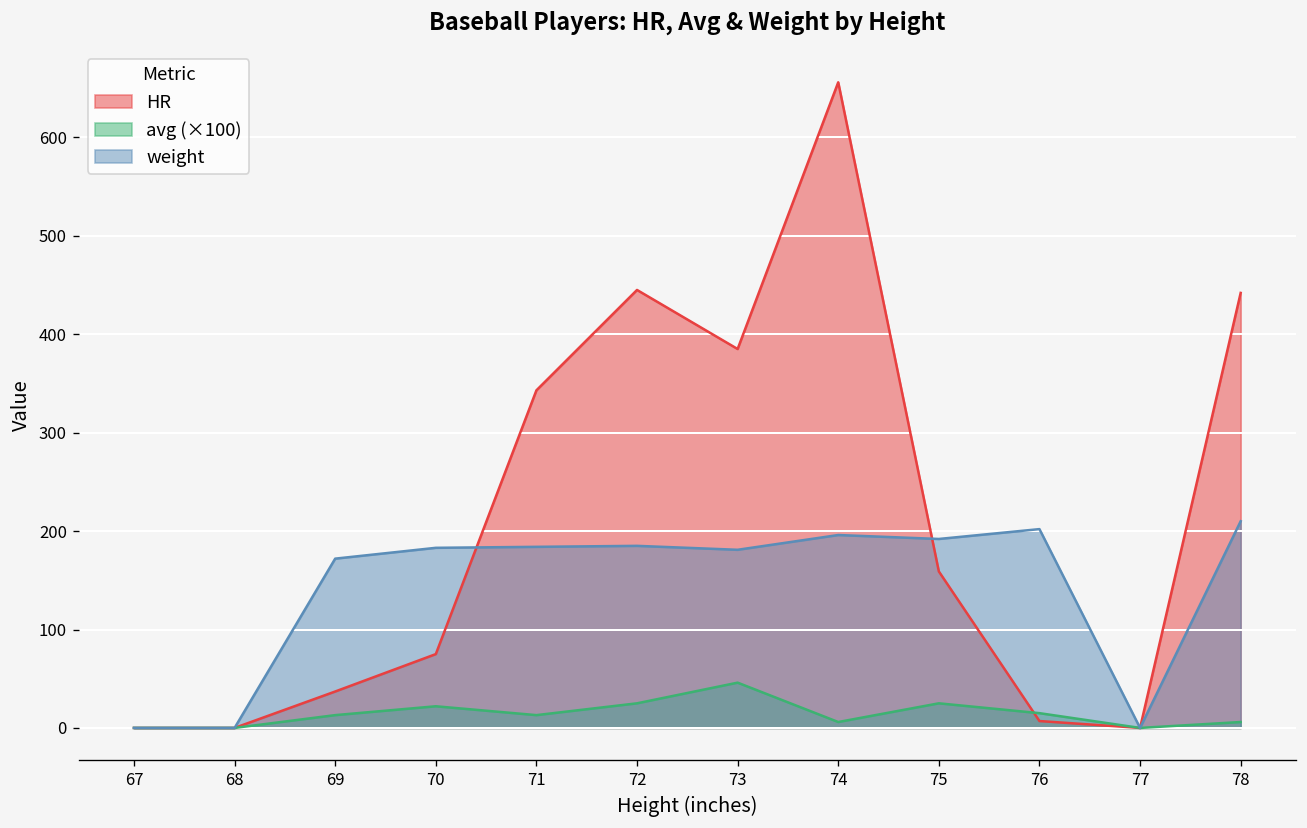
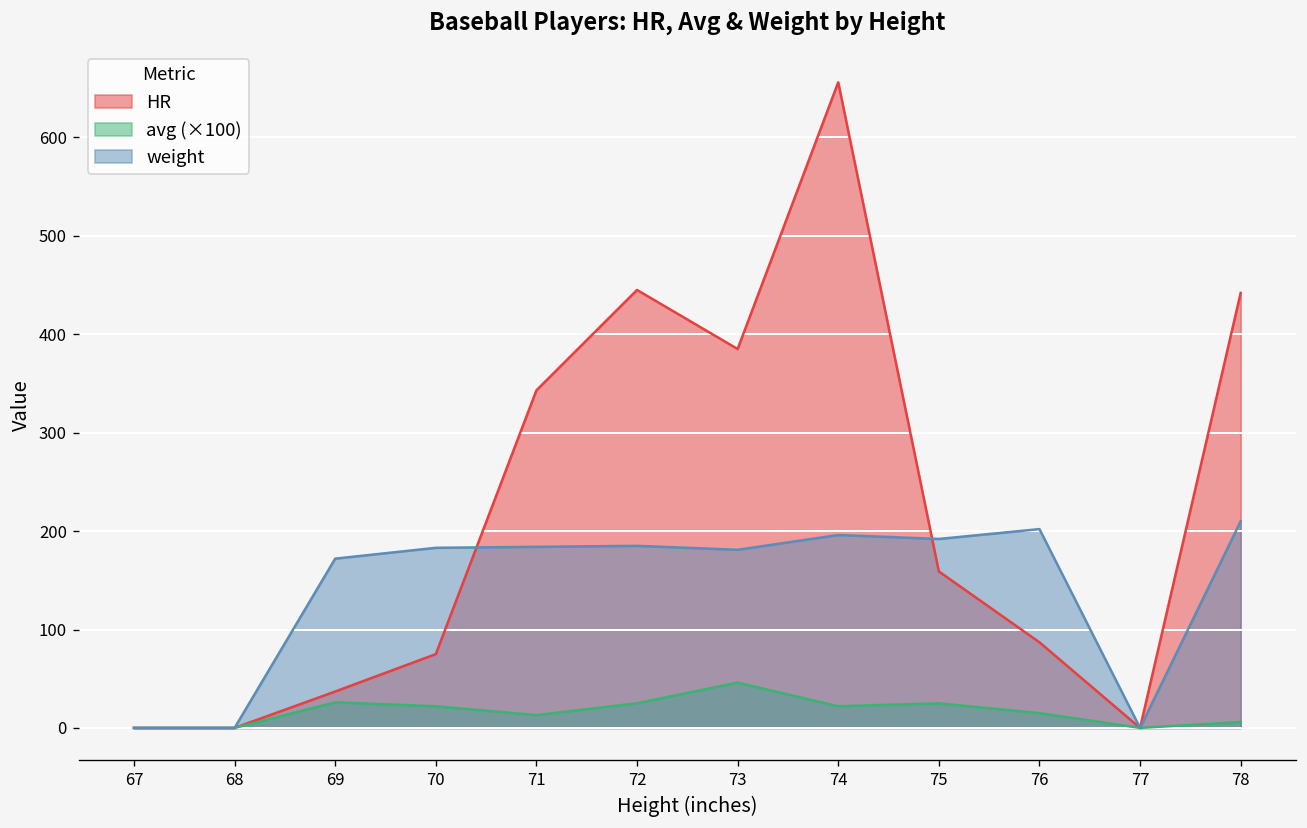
  {
    "HR": {
      "69": 40,
      "70": 80,
      "71": 340,
      "72": 450,
      "73": 390,
      "74": 660,
      "75": 160,
-     "76": 10,
+     "76": 90,
      "78": 440
    },
    "avg (×100)": {
-     "69": 10,
+     "69": 30,
      "70": 20,
      "71": 10,
      "72": 30,
      "73": 50,
-     "74": 10,
+     "74": 20,
      "75": 30,
      "76": 20,
      "78": 10
    },
    "weight": {
      "69": 170,
      "70": 180,
      "71": 180,
      "72": 190,
      "73": 180,
      "74": 200,
      "75": 190,
      "76": 200,
      "78": 210
    }
  }
